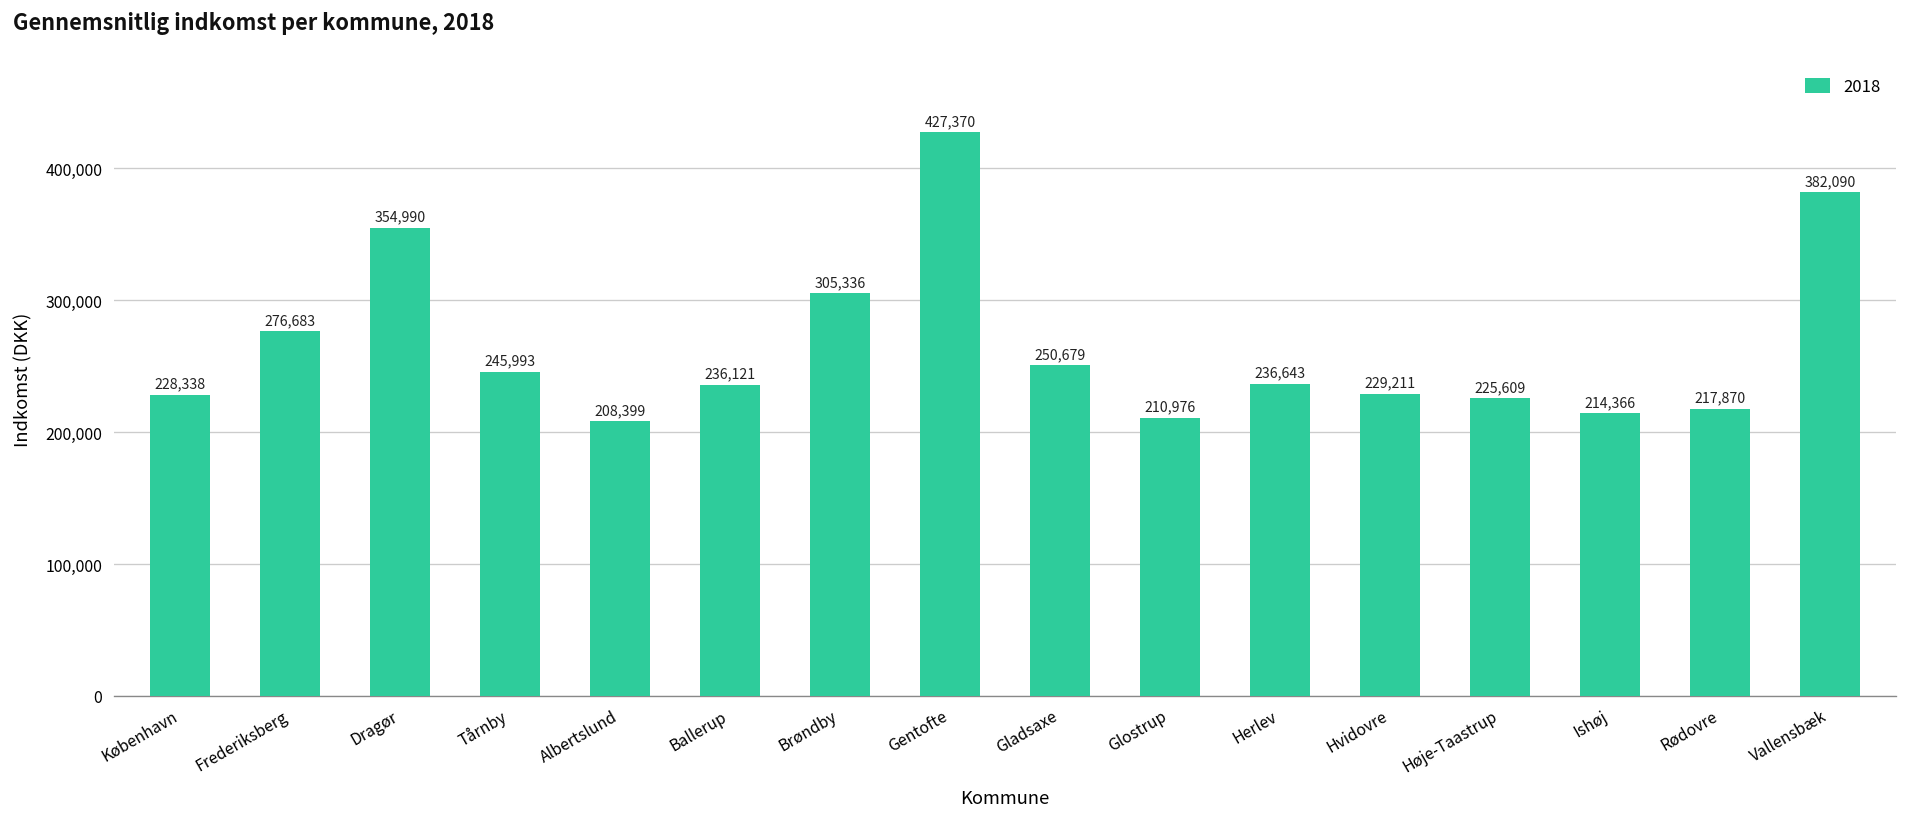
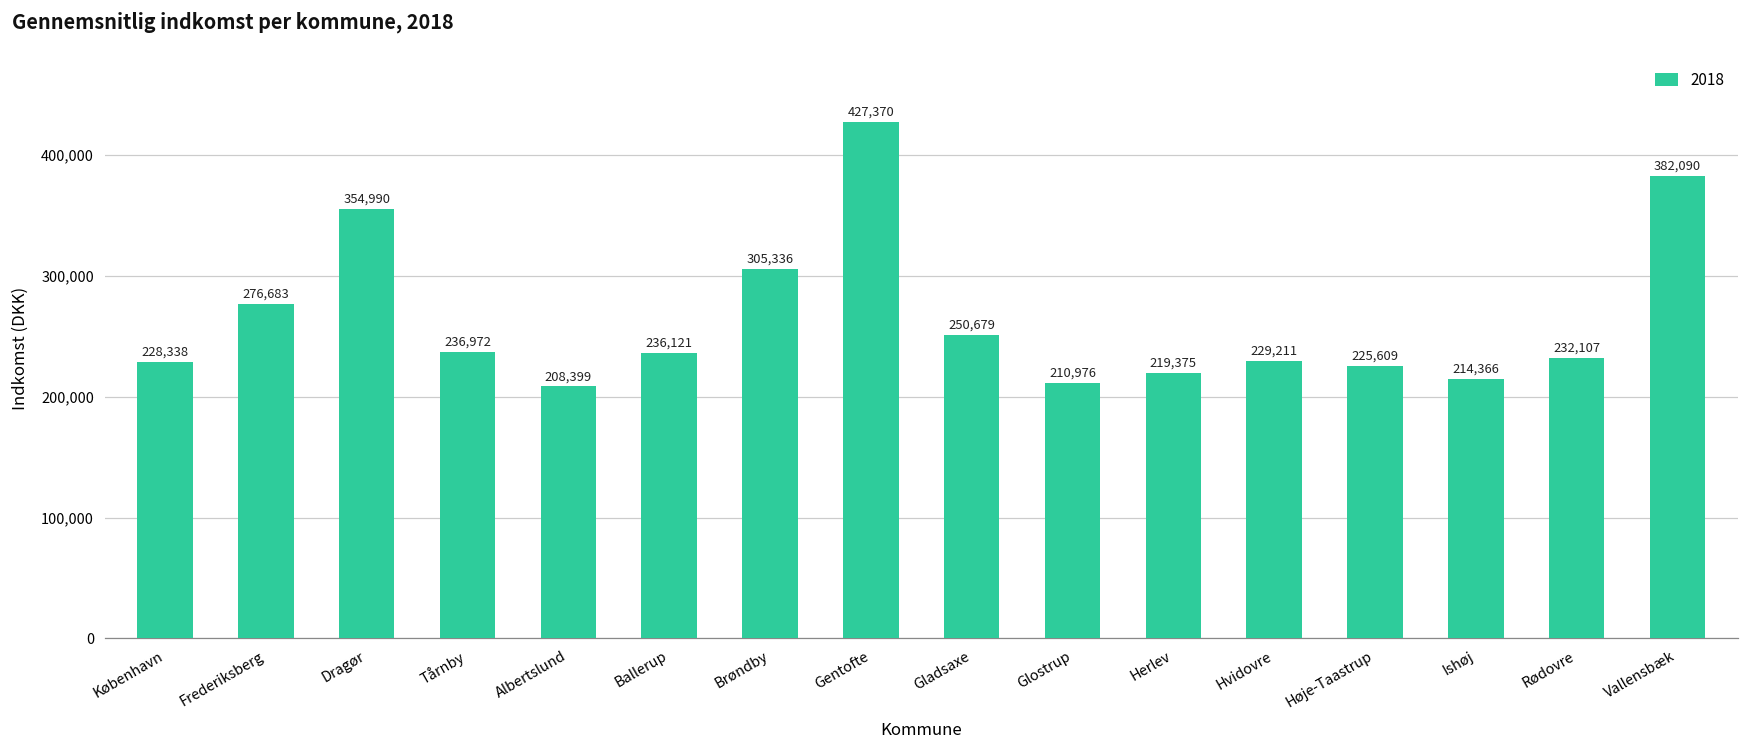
  {
    "København": "228,338",
    "Frederiksberg": "276,683",
    "Dragør": "354,990",
-   "Tårnby": "245,993",
+   "Tårnby": "236,972",
    "Albertslund": "208,399",
    "Ballerup": "236,121",
    "Brøndby": "305,336",
    "Gentofte": "427,370",
    "Gladsaxe": "250,679",
    "Glostrup": "210,976",
-   "Herlev": "236,643",
+   "Herlev": "219,375",
    "Hvidovre": "229,211",
    "Høje-Taastrup": "225,609",
    "Ishøj": "214,366",
-   "Rødovre": "217,870",
+   "Rødovre": "232,107",
    "Vallensbæk": "382,090"
  }
